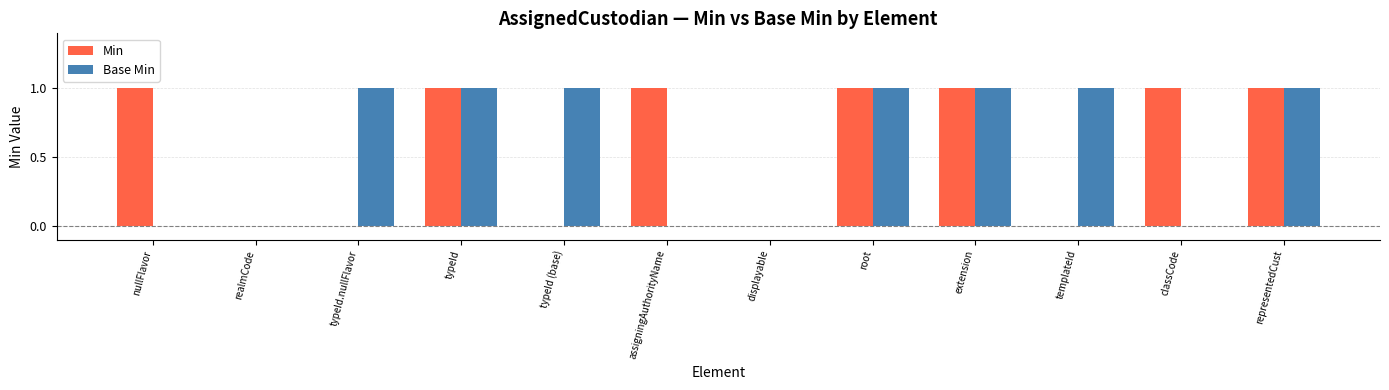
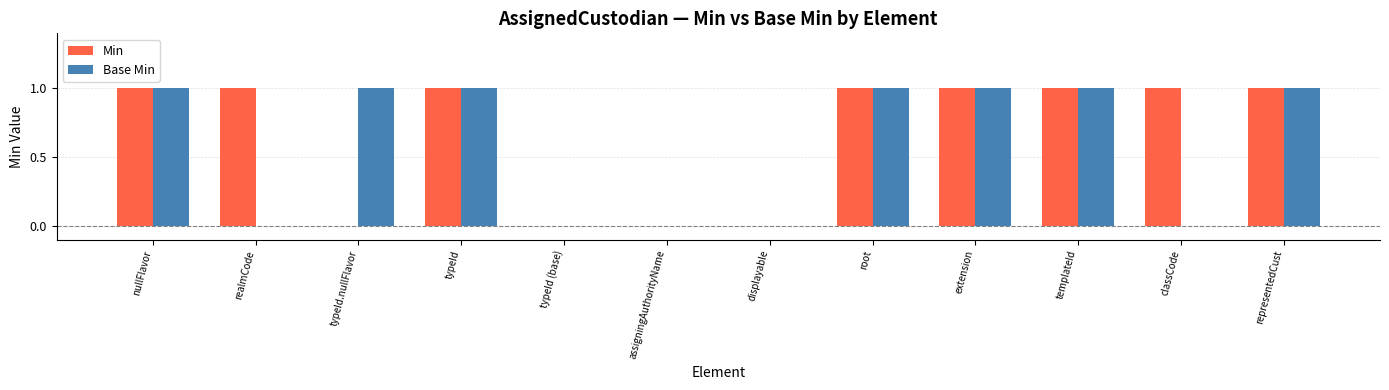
  {
    "Min": {
      "nullFlavor": 1,
-     "realmCode": 0,
+     "realmCode": 1,
      "typeId.nullFlavor": 0,
      "typeId": 1,
      "typeId (base)": 0,
-     "assigningAuthorityName": 1,
+     "assigningAuthorityName": 0,
      "displayable": 0,
      "root": 1,
      "extension": 1,
-     "templateId": 0,
+     "templateId": 1,
      "classCode": 1,
      "representedCust": 1
    },
    "Base Min": {
-     "nullFlavor": 0,
+     "nullFlavor": 1,
      "realmCode": 0,
      "typeId.nullFlavor": 1,
      "typeId": 1,
-     "typeId (base)": 1,
+     "typeId (base)": 0,
      "assigningAuthorityName": 0,
      "displayable": 0,
      "root": 1,
      "extension": 1,
      "templateId": 1,
      "classCode": 0,
      "representedCust": 1
    }
  }
